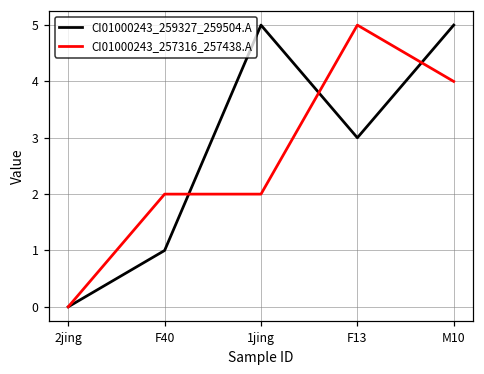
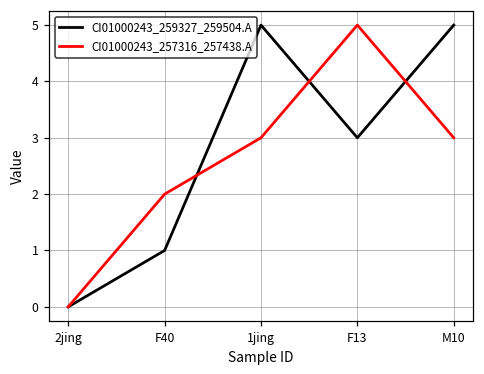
  {
    "CI01000243_259327_259504.A": {
      "F40": 1,
      "1jing": 5,
      "F13": 3,
      "M10": 5
    },
    "CI01000243_257316_257438.A": {
      "F40": 2,
-     "1jing": 2,
+     "1jing": 3,
      "F13": 5,
-     "M10": 4
+     "M10": 3
    }
  }
